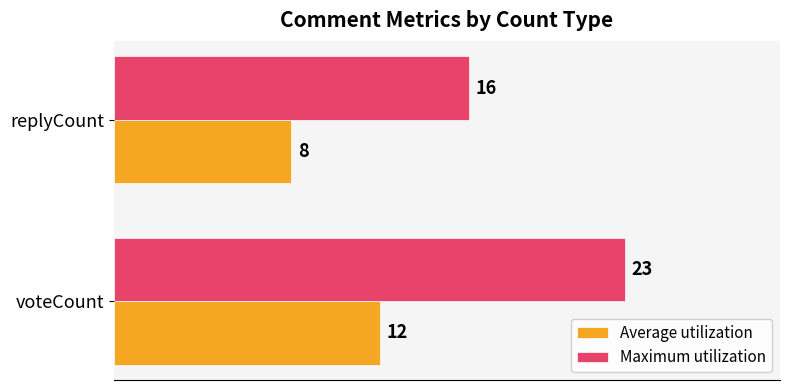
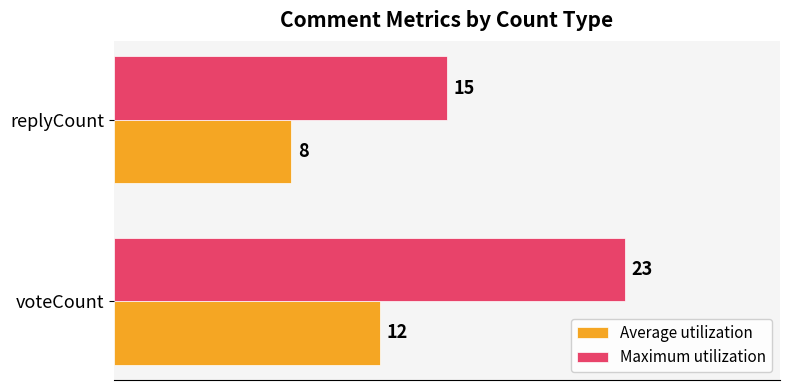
  {
    "Average utilization": {
      "replyCount": 8,
      "voteCount": 12
    },
    "Maximum utilization": {
-     "replyCount": 16,
+     "replyCount": 15,
      "voteCount": 23
    }
  }
